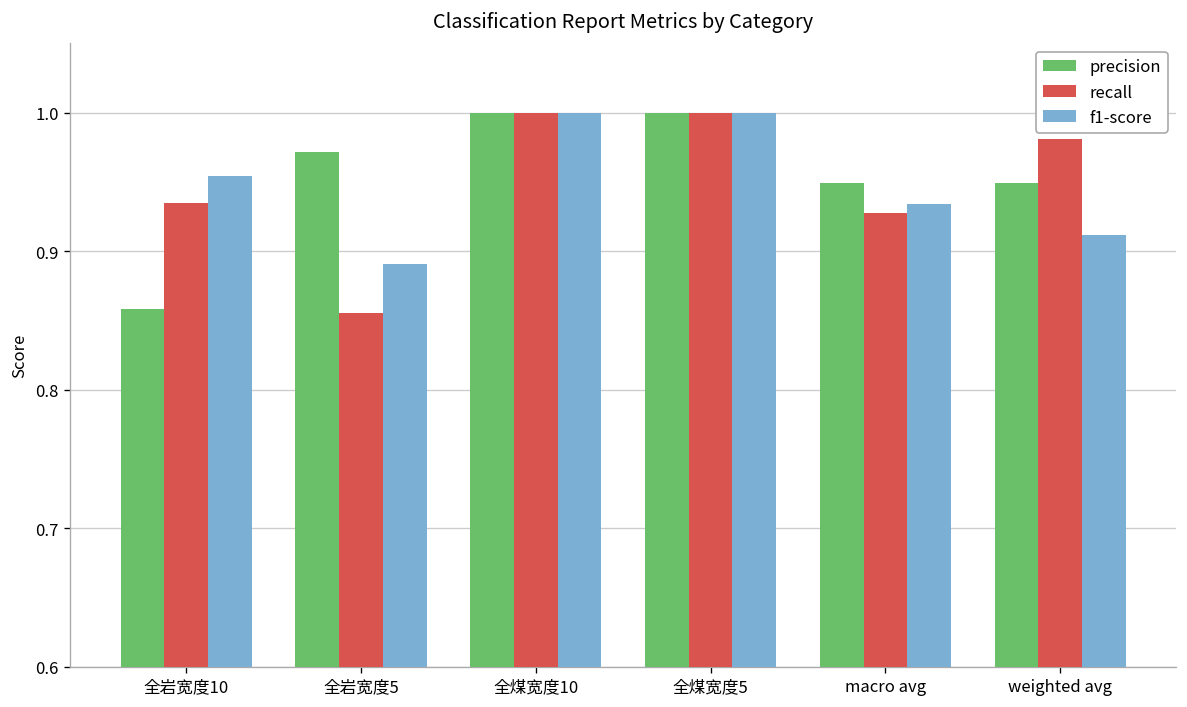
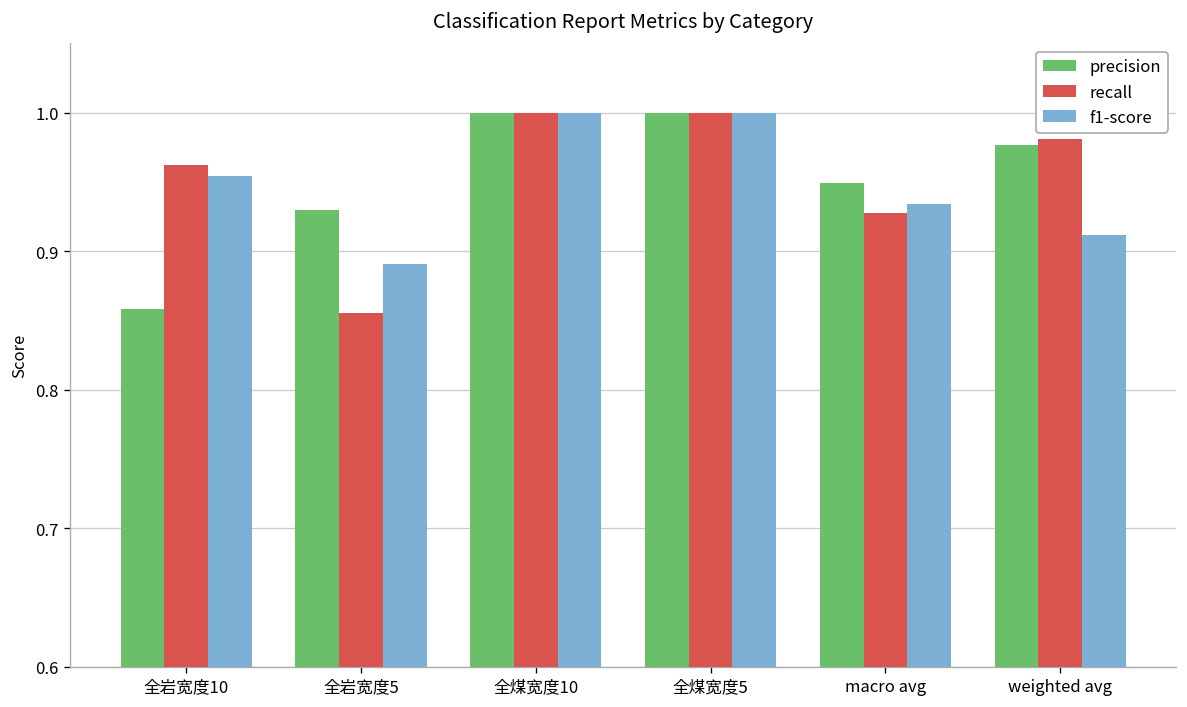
  {
    "precision": {
      "全岩宽度10": 0.858,
-     "全岩宽度5": 0.971,
+     "全岩宽度5": 0.929,
      "全煤宽度10": 1.000,
      "全煤宽度5": 1.000,
      "macro avg": 0.949,
-     "weighted avg": 0.949
+     "weighted avg": 0.976
    },
    "recall": {
-     "全岩宽度10": 0.935,
+     "全岩宽度10": 0.962,
      "全岩宽度5": 0.855,
      "全煤宽度10": 1.000,
      "全煤宽度5": 1.000,
      "macro avg": 0.928,
      "weighted avg": 0.981
    },
    "f1-score": {
      "全岩宽度10": 0.954,
      "全岩宽度5": 0.891,
      "全煤宽度10": 1.000,
      "全煤宽度5": 1.000,
      "macro avg": 0.934,
      "weighted avg": 0.912
    }
  }
